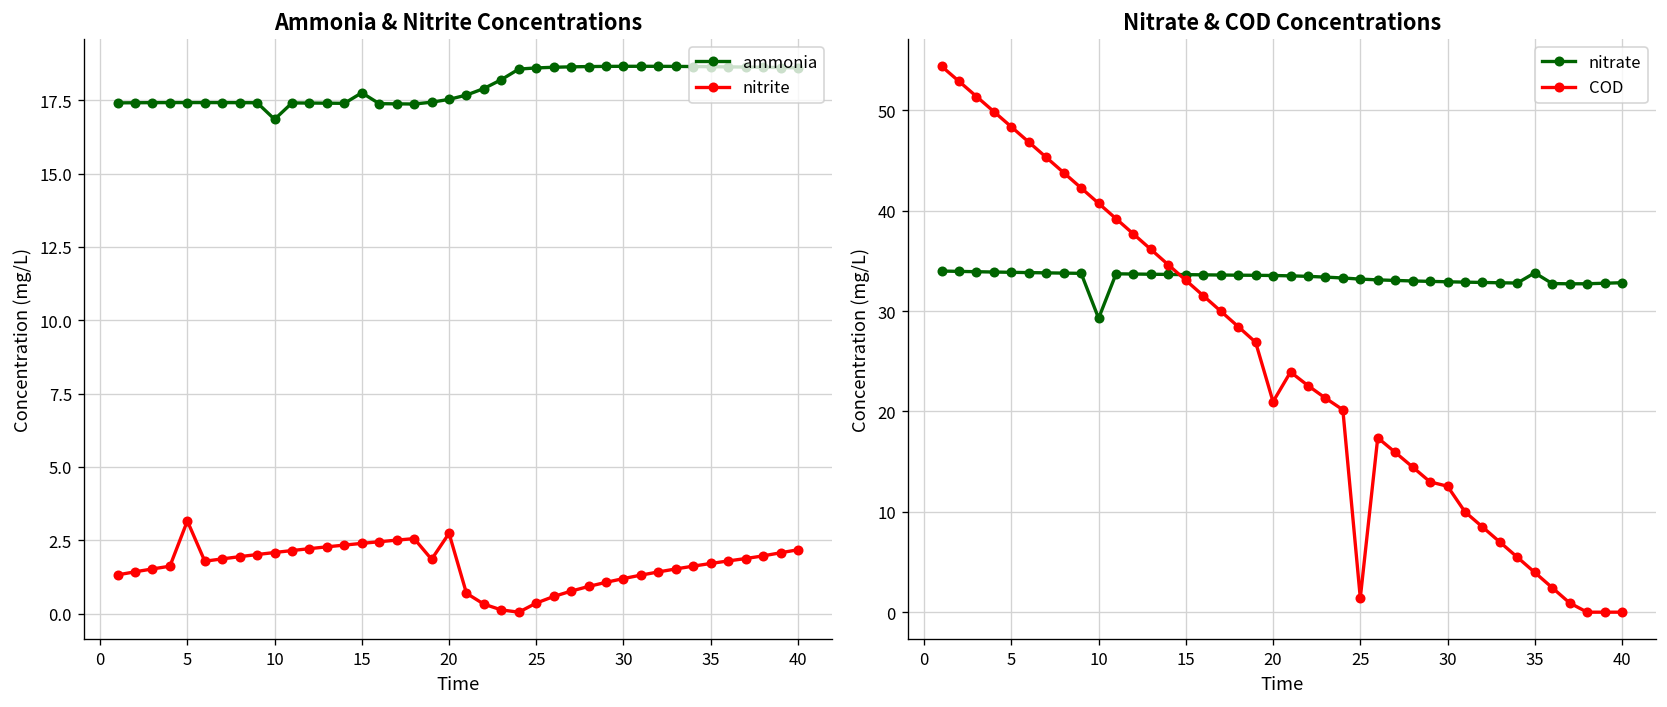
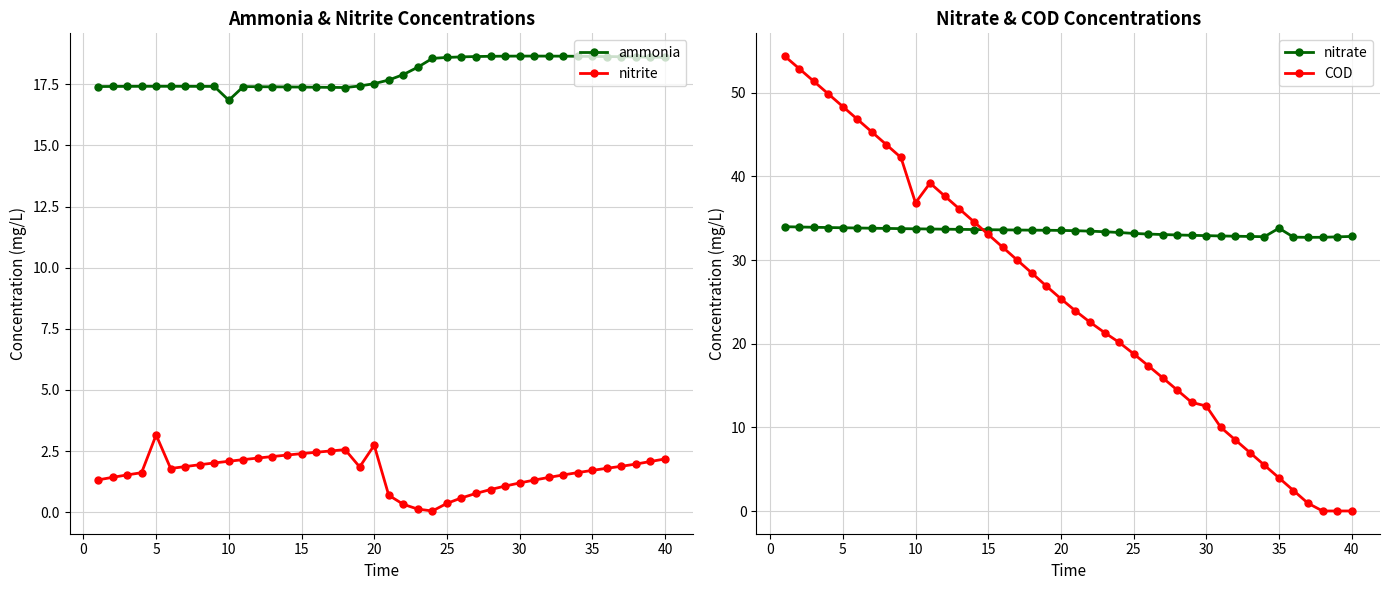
  {
    "Ammonia & Nitrite Concentrations": {
      "ammonia": {
        "5": 17.4,
        "10": 16.8,
-       "15": 17.8,
+       "15": 17.4,
        "20": 17.5,
        "25": 18.6,
        "30": 18.7
      },
      "nitrite": {
        "5": 3.2,
        "10": 2.1,
        "15": 2.4,
        "20": 2.7,
        "25": 0.4,
        "30": 1.2,
        "35": 1.7,
        "40": 2.2
      }
    },
    "Nitrate & COD Concentrations": {
      "nitrate": {
        "5": 34,
-       "10": 29,
+       "10": 34,
        "15": 34,
        "20": 34,
        "25": 33,
        "30": 33,
        "35": 34,
        "40": 33
      },
      "COD": {
        "5": 48,
-       "10": 41,
+       "10": 37,
        "15": 33,
-       "20": 21,
-       "25": 1,
+       "20": 25,
+       "25": 19,
        "30": 13,
        "35": 4,
        "40": 0
      }
    }
  }
